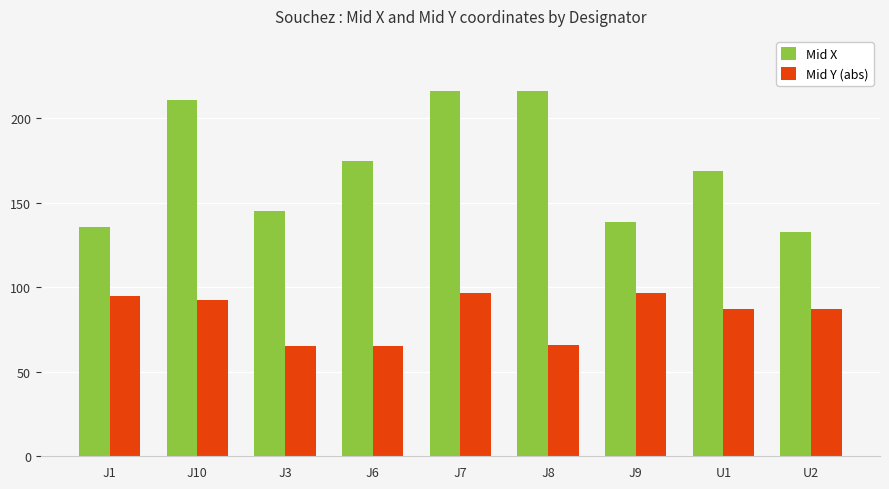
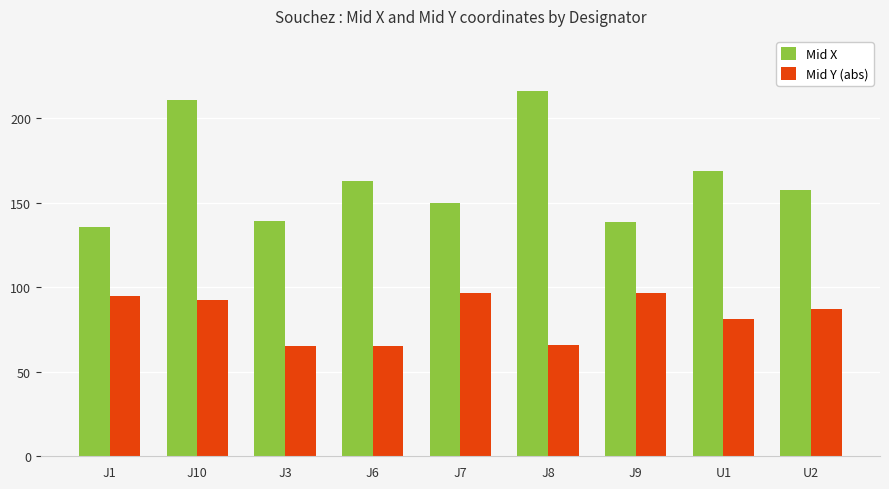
  {
    "Mid X": {
      "J1": 136,
      "J10": 211,
-     "J3": 145,
-     "J6": 175,
-     "J7": 216,
+     "J3": 139,
+     "J6": 163,
+     "J7": 150,
      "J8": 216,
      "J9": 139,
      "U1": 169,
-     "U2": 133
+     "U2": 158
    },
    "Mid Y (abs)": {
      "J1": 95,
      "J10": 92,
      "J3": 65,
      "J6": 65,
      "J7": 97,
      "J8": 66,
      "J9": 97,
-     "U1": 87,
+     "U1": 81,
      "U2": 87
    }
  }
